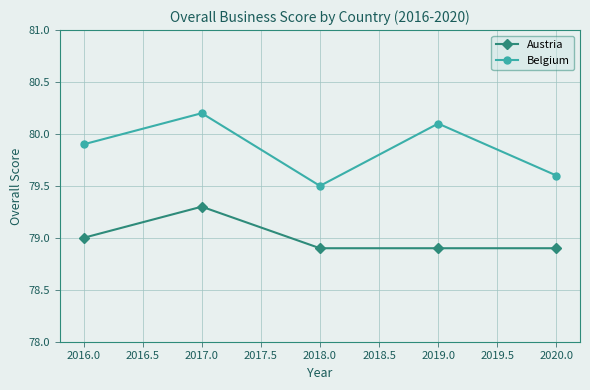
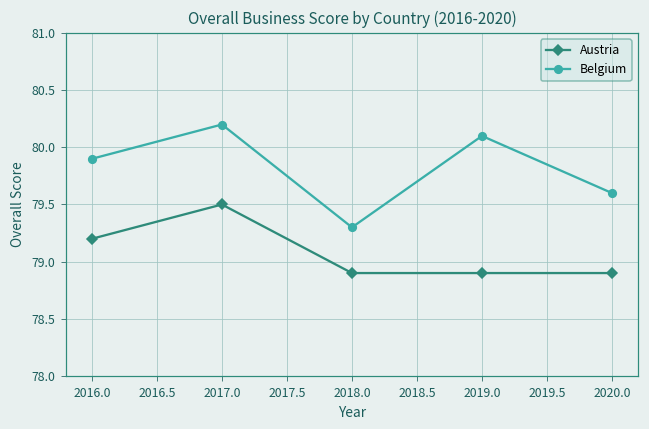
  {
    "Austria": {
-     "2016.0": 79.0,
-     "2017.0": 79.3,
+     "2016.0": 79.2,
+     "2017.0": 79.5,
      "2018.0": 78.9,
      "2019.0": 78.9,
      "2020.0": 78.9
    },
    "Belgium": {
      "2016.0": 79.9,
      "2017.0": 80.2,
-     "2018.0": 79.5,
+     "2018.0": 79.3,
      "2019.0": 80.1,
      "2020.0": 79.6
    }
  }
